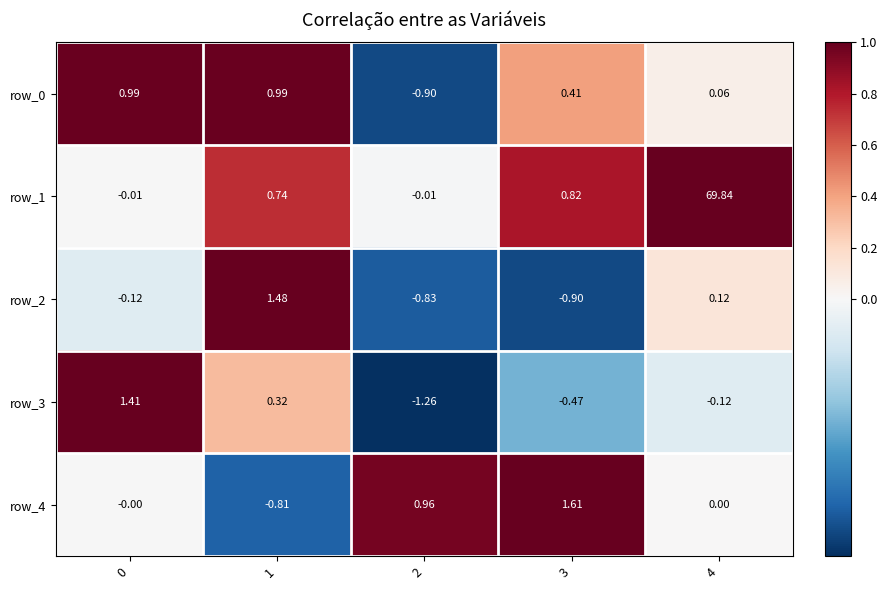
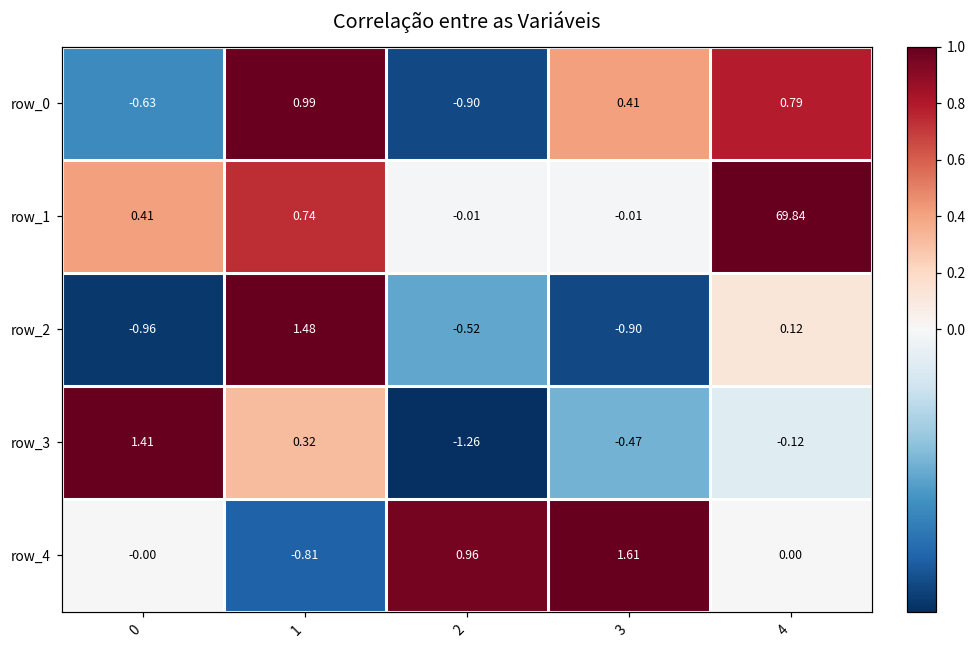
  {
    "row_0": {
-     "0": 0.99,
+     "0": -0.63,
      "1": 0.99,
      "2": -0.90,
      "3": 0.41,
-     "4": 0.06
+     "4": 0.79
    },
    "row_1": {
-     "0": -0.01,
+     "0": 0.41,
      "1": 0.74,
      "2": -0.01,
-     "3": 0.82,
+     "3": -0.01,
      "4": 69.84
    },
    "row_2": {
-     "0": -0.12,
+     "0": -0.96,
      "1": 1.48,
-     "2": -0.83,
+     "2": -0.52,
      "3": -0.90,
      "4": 0.12
    },
    "row_3": {
      "0": 1.41,
      "1": 0.32,
      "2": -1.26,
      "3": -0.47,
      "4": -0.12
    },
    "row_4": {
      "0": -0.00,
      "1": -0.81,
      "2": 0.96,
      "3": 1.61,
      "4": 0.00
    }
  }
